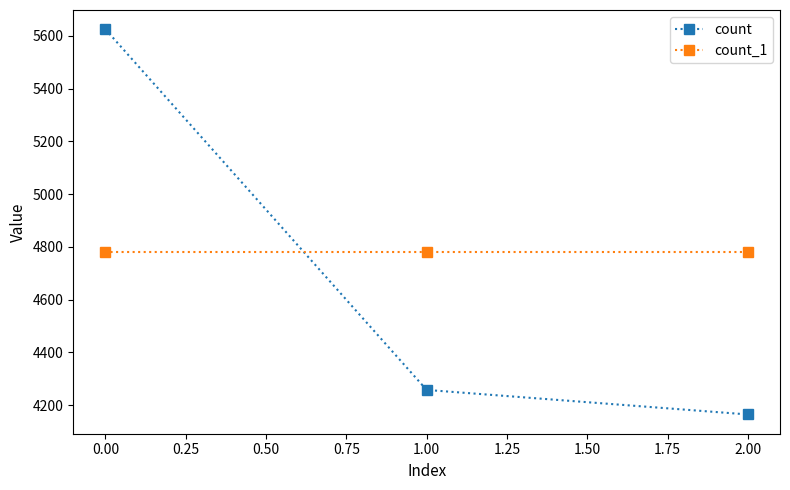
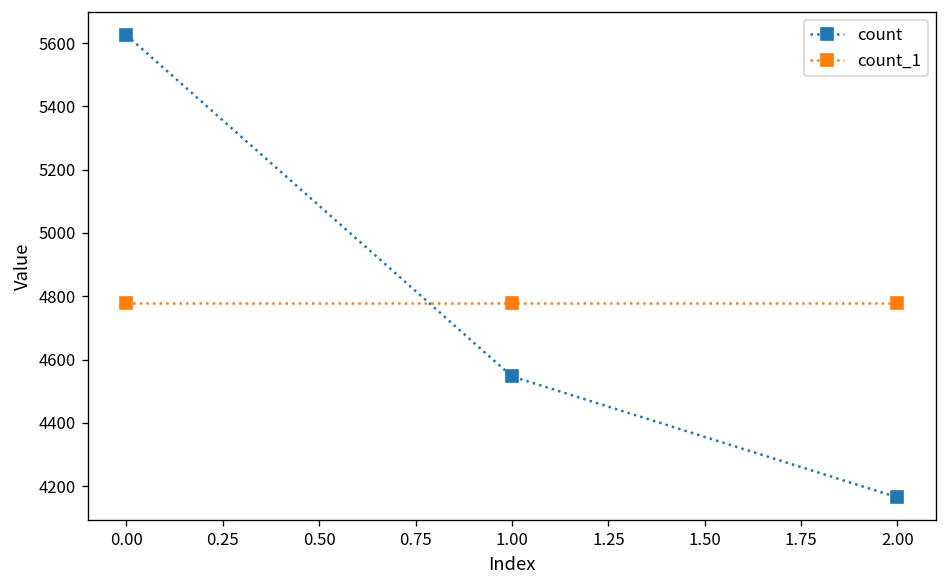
  {
    "count": {
      "0.00": 5630,
-     "1.00": 4260,
+     "1.00": 4550,
      "2.00": 4170
    },
    "count_1": {
      "0.00": 4780,
      "1.00": 4780,
      "2.00": 4780
    }
  }
